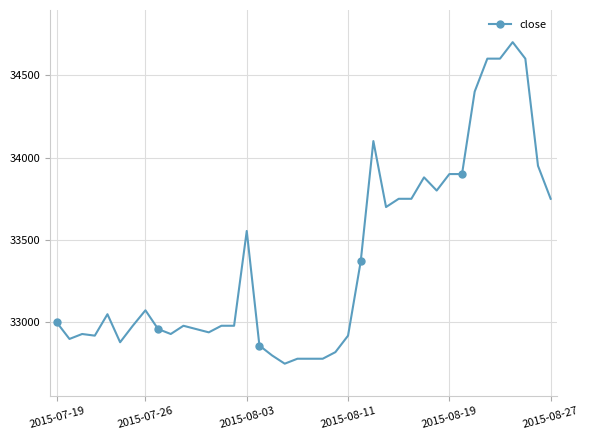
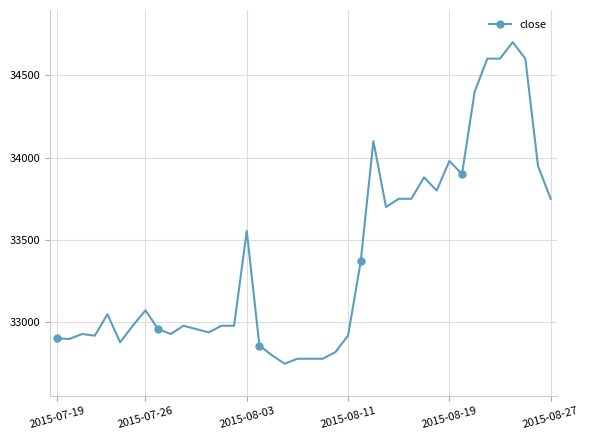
  {
-   "2015-07-19": 33000,
+   "2015-07-19": 32900,
    "2015-07-26": 33070,
    "2015-08-03": 33550,
    "2015-08-11": 32920,
-   "2015-08-19": 33900,
+   "2015-08-19": 33980,
    "2015-08-27": 33750
  }
